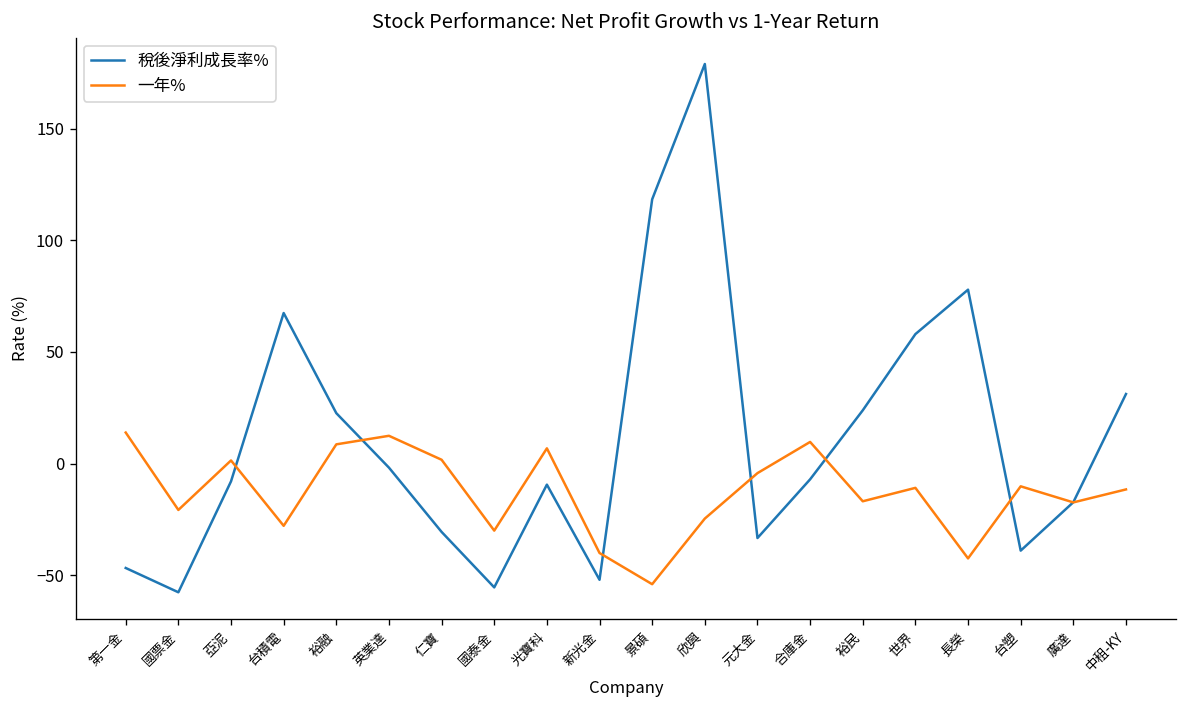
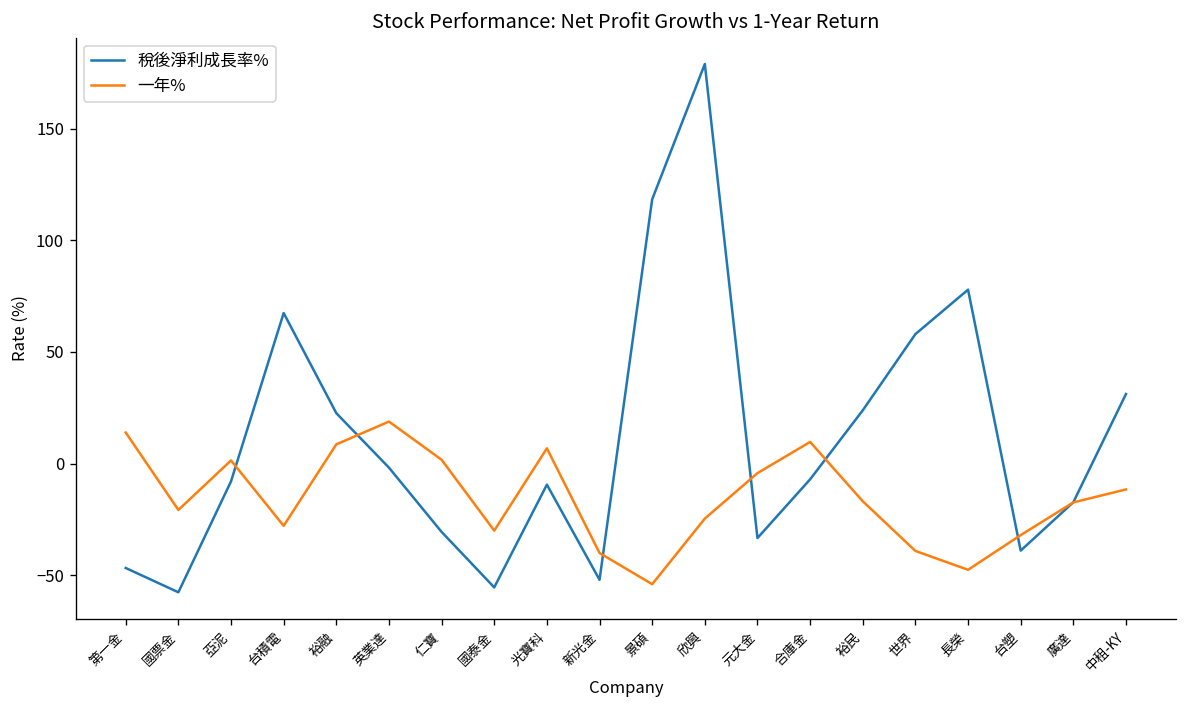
  {
    "稅後淨利成長率%": {
      "第一金": -47,
      "國票金": -58,
      "亞泥": -8,
      "台積電": 67,
      "裕融": 23,
      "英業達": -2,
      "仁寶": -31,
      "國泰金": -55,
      "光寶科": -9,
      "新光金": -52,
      "景碩": 118,
      "欣興": 179,
      "元大金": -33,
      "合庫金": -7,
      "裕民": 24,
      "世界": 58,
      "長榮": 78,
      "台塑": -39,
      "中租-KY": 31
    },
    "一年%": {
      "第一金": 14,
      "國票金": -21,
      "亞泥": 1,
      "台積電": -28,
      "裕融": 9,
-     "英業達": 12,
+     "英業達": 19,
      "仁寶": 2,
      "國泰金": -30,
      "光寶科": 7,
      "新光金": -40,
      "景碩": -54,
      "欣興": -25,
      "元大金": -4,
      "合庫金": 10,
      "裕民": -17,
-     "世界": -11,
-     "長榮": -43,
-     "台塑": -10,
+     "世界": -39,
+     "長榮": -48,
+     "台塑": -32,
      "中租-KY": -12
    }
  }
